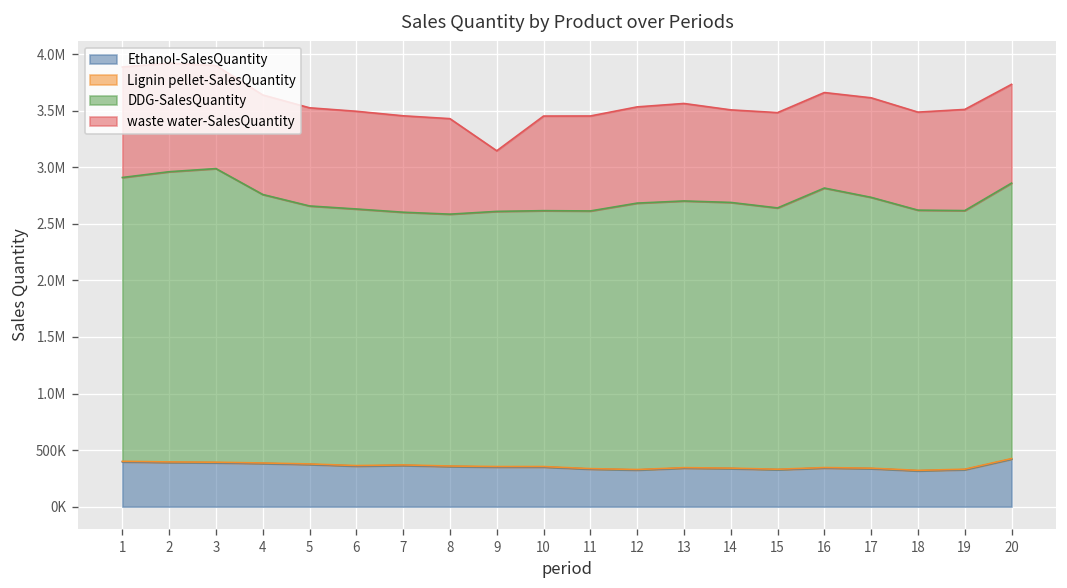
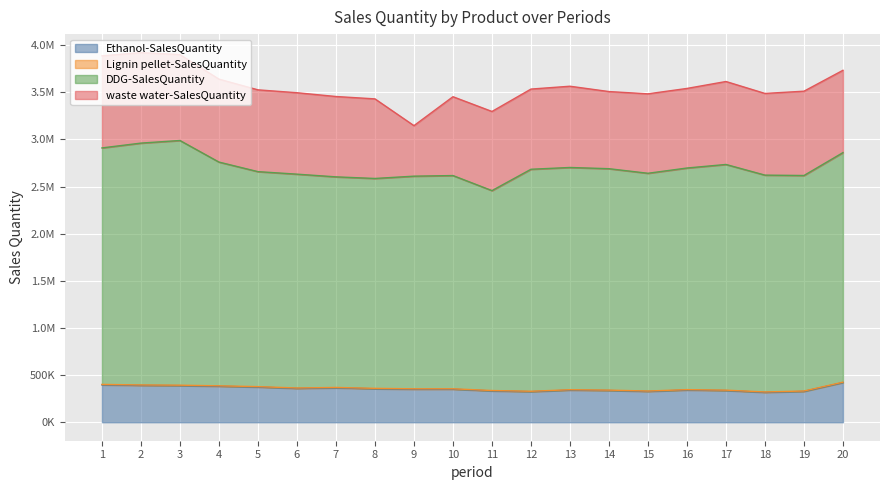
  {
    "DDG-SalesQuantity": {
      "1": 2500000,
      "2": 2600000,
      "3": 2600000,
      "4": 2400000,
      "5": 2300000,
      "6": 2300000,
      "7": 2200000,
      "8": 2200000,
      "9": 2300000,
      "10": 2300000,
-     "11": 2300000,
+     "11": 2100000,
      "12": 2400000,
      "13": 2400000,
      "14": 2300000,
      "15": 2300000,
-     "16": 2500000,
+     "16": 2400000,
      "17": 2400000,
      "18": 2300000,
      "19": 2300000,
      "20": 2400000
    },
    "waste water-SalesQuantity": {
      "5": 900000,
      "6": 900000,
      "7": 900000,
      "8": 800000,
      "9": 500000,
      "10": 800000,
      "11": 800000,
      "12": 900000,
      "13": 900000,
      "14": 800000,
      "15": 800000,
      "16": 800000,
      "17": 900000,
      "18": 900000,
      "19": 900000,
      "20": 900000
    }
  }
